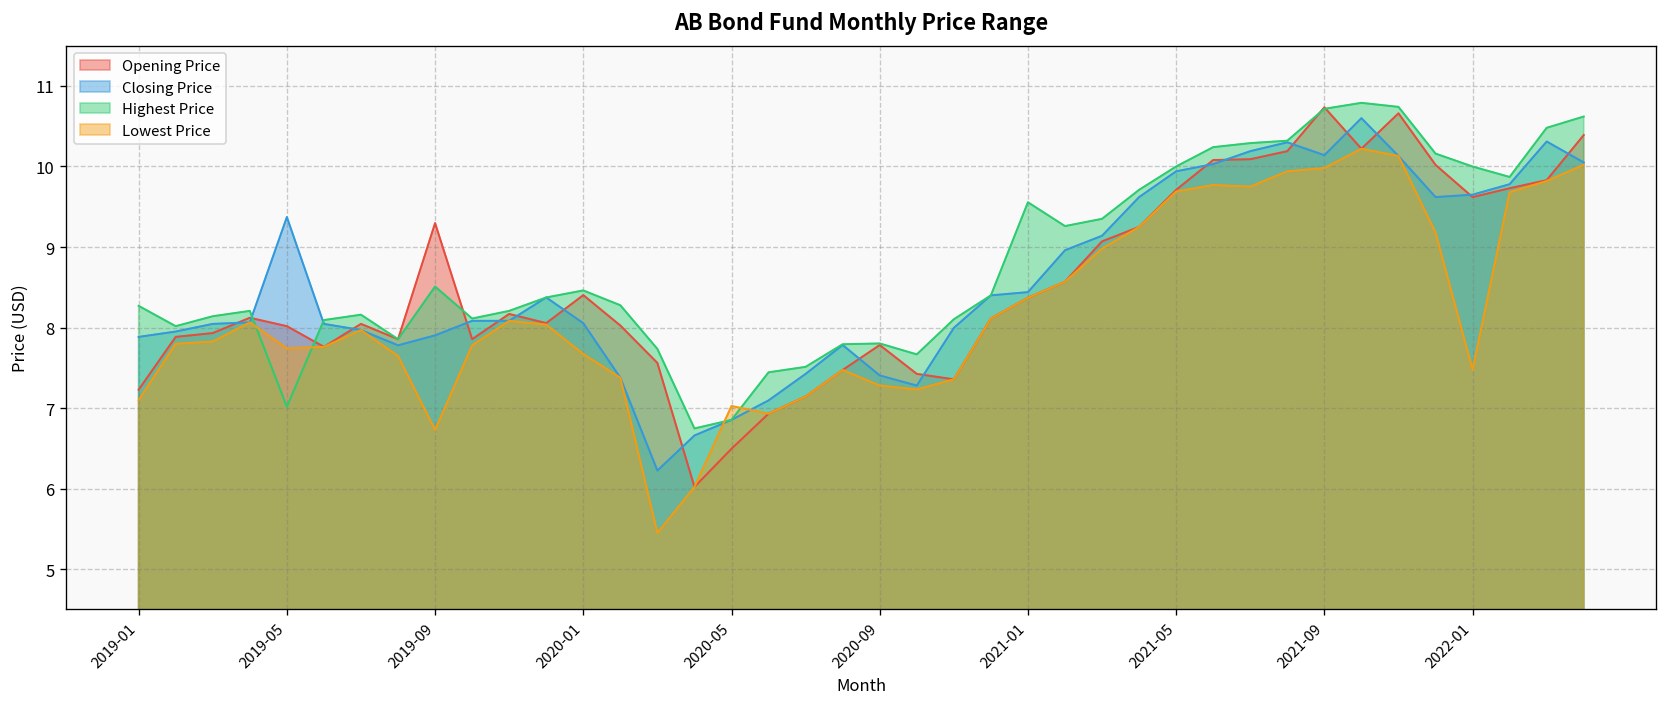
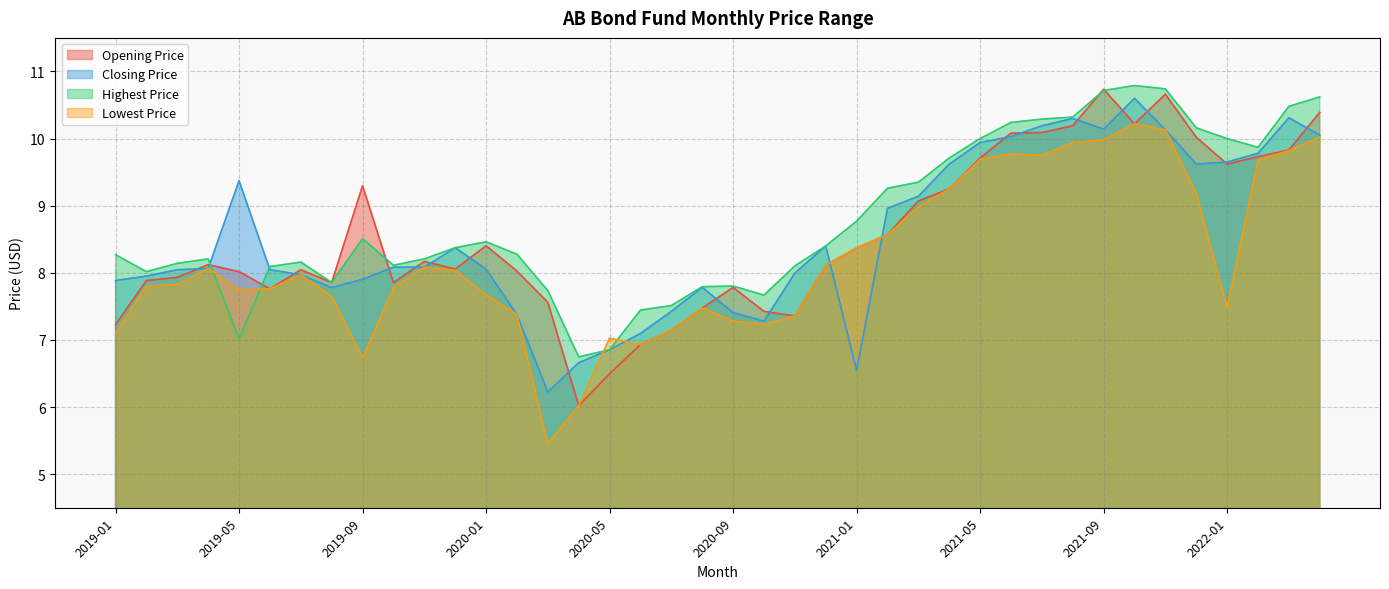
  {
    "Opening Price": {
      "2019-01": 7.2,
      "2019-05": 8.0,
      "2019-09": 9.3,
      "2020-01": 8.4,
      "2020-05": 6.5
    },
    "Closing Price": {
      "2019-01": 7.9,
      "2019-05": 9.4,
      "2019-09": 7.9,
      "2020-01": 8.1,
      "2020-09": 7.4,
-     "2021-01": 8.4,
+     "2021-01": 6.5,
      "2021-05": 9.9,
      "2021-09": 10.1
    },
    "Highest Price": {
      "2019-01": 8.3,
      "2019-05": 7.0,
      "2019-09": 8.5,
      "2020-01": 8.5,
-     "2021-01": 9.6,
+     "2021-01": 8.8,
      "2021-05": 10.0,
      "2022-01": 10.0
    },
    "Lowest Price": {
      "2019-01": 7.1,
      "2019-05": 7.7,
      "2019-09": 6.7,
      "2020-01": 7.7,
      "2020-05": 7.0,
      "2020-09": 7.3,
      "2021-09": 10.0,
      "2022-01": 7.5
    }
  }
